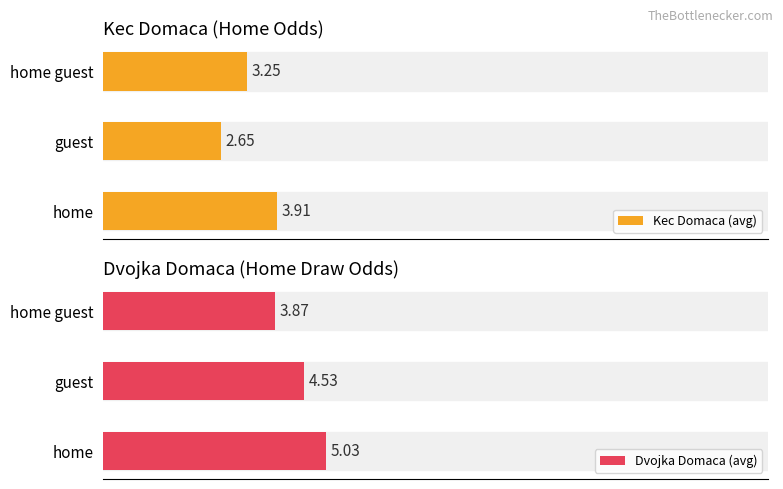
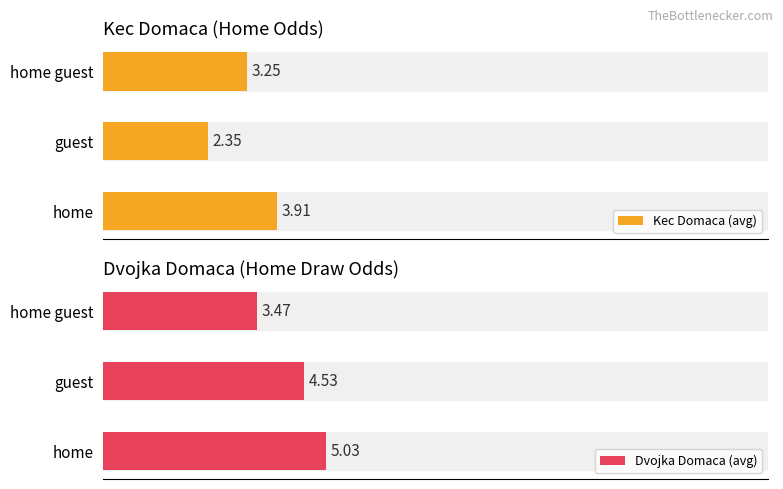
  {
    "Kec Domaca (Home Odds)": {
      "home guest": 3.25,
-     "guest": 2.65,
+     "guest": 2.35,
      "home": 3.91
    },
    "Dvojka Domaca (Home Draw Odds)": {
-     "home guest": 3.87,
+     "home guest": 3.47,
      "guest": 4.53,
      "home": 5.03
    }
  }
